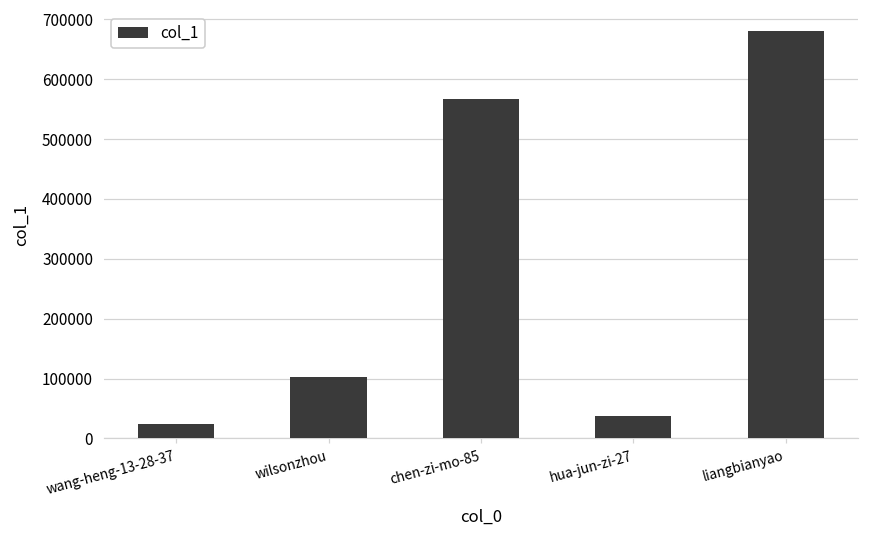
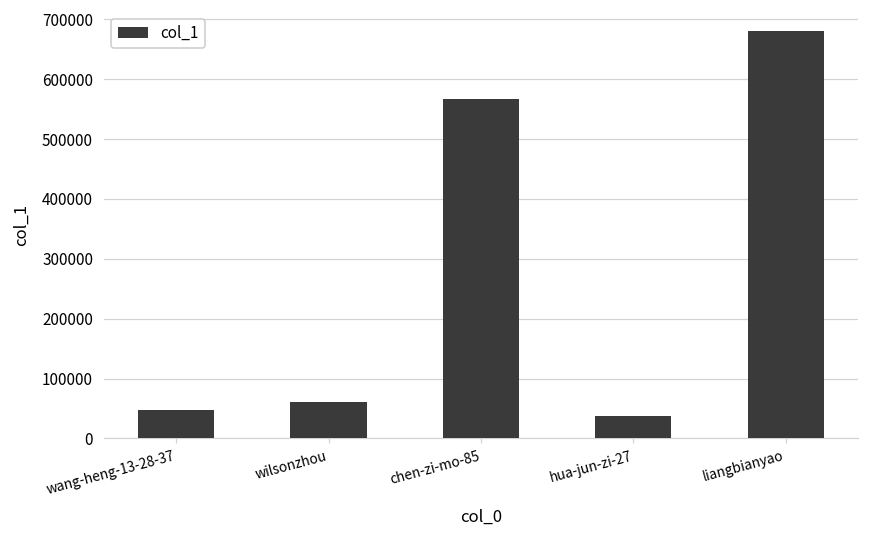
  {
-   "wang-heng-13-28-37": 20000,
-   "wilsonzhou": 100000,
+   "wang-heng-13-28-37": 50000,
+   "wilsonzhou": 60000,
    "chen-zi-mo-85": 570000,
    "hua-jun-zi-27": 40000,
    "liangbianyao": 680000
  }
